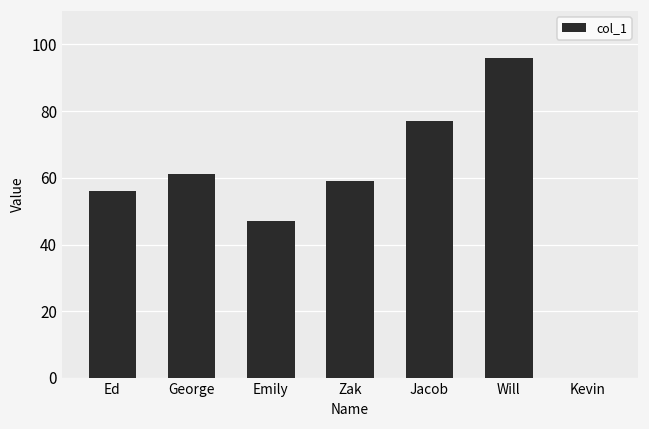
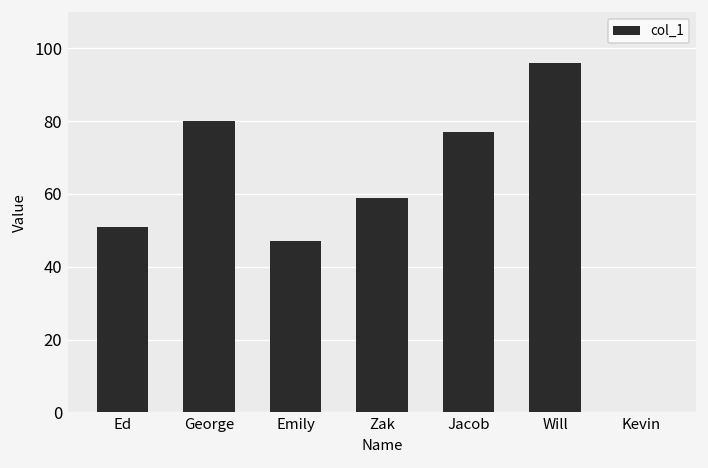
  {
-   "Ed": 56,
-   "George": 61,
+   "Ed": 51,
+   "George": 80,
    "Emily": 47,
    "Zak": 59,
    "Jacob": 77,
    "Will": 96,
    "Kevin": 0
  }
